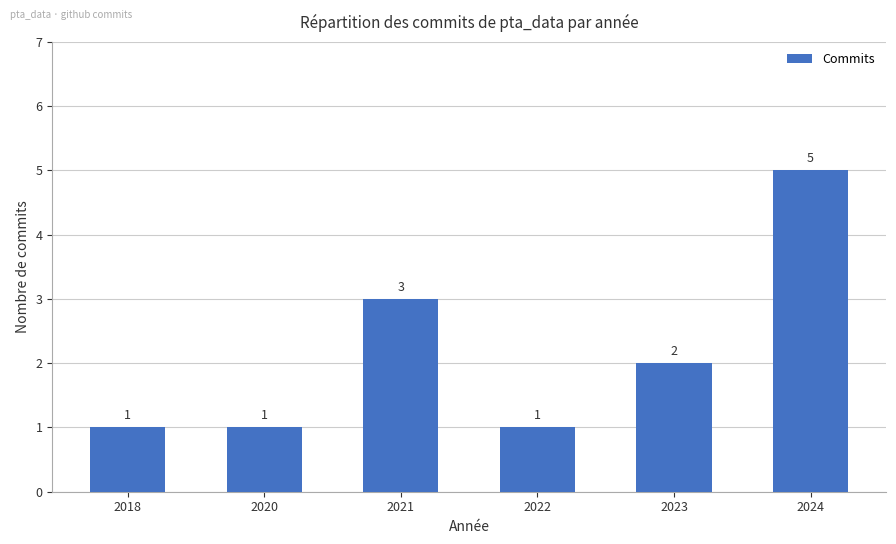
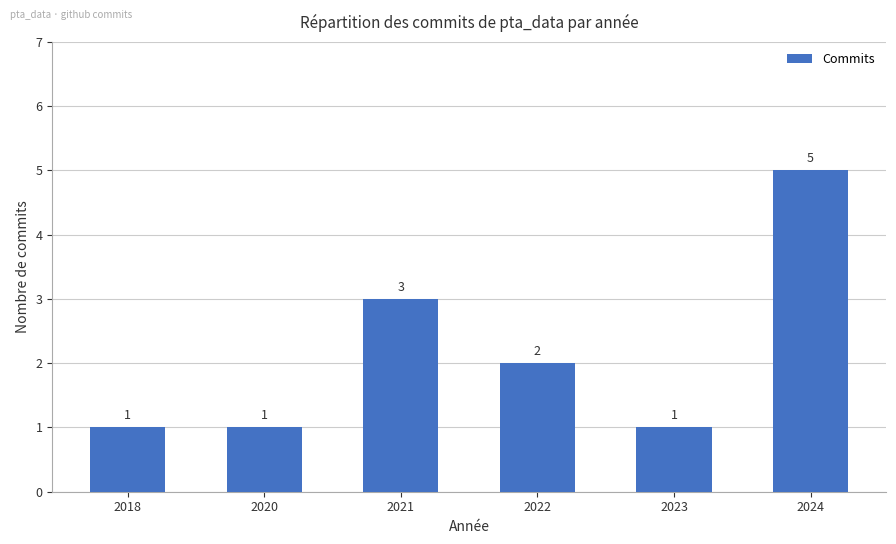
  {
    "2018": 1,
    "2020": 1,
    "2021": 3,
-   "2022": 1,
-   "2023": 2,
+   "2022": 2,
+   "2023": 1,
    "2024": 5
  }
